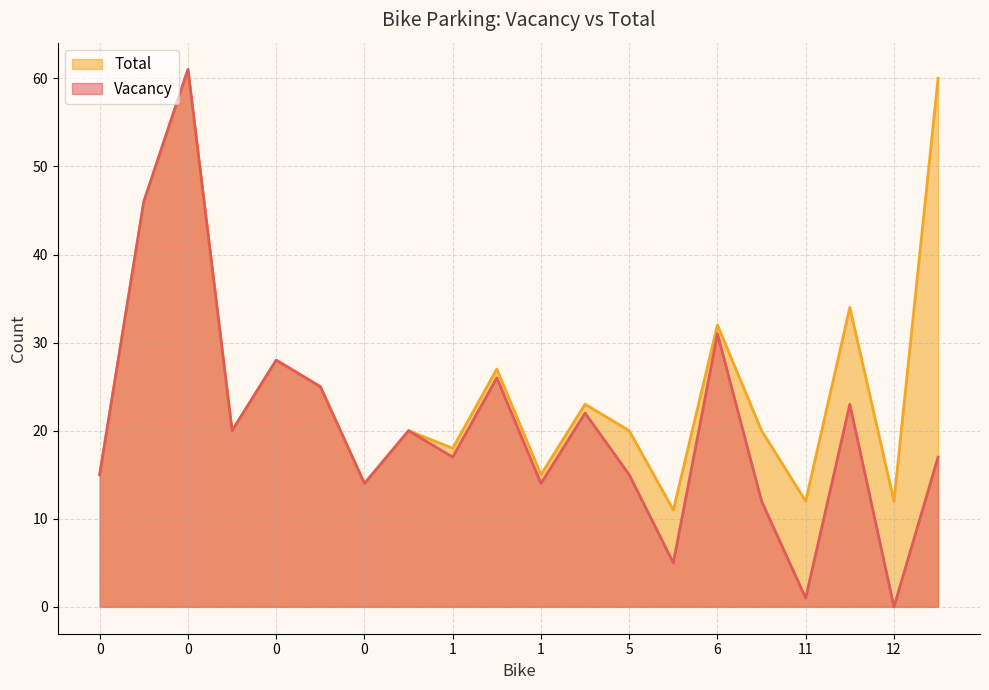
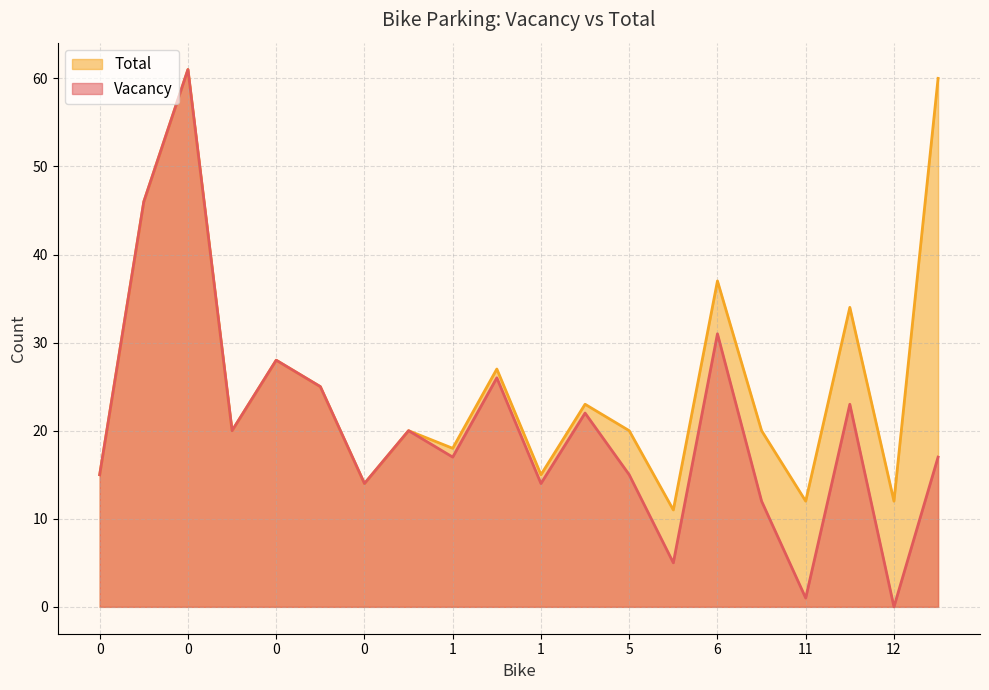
  {
    "Total": {
-     "6": 32,
+     "6": 37,
      "12": 12
    },
    "Vacancy": {
      "6": 31,
      "12": 0
    }
  }
